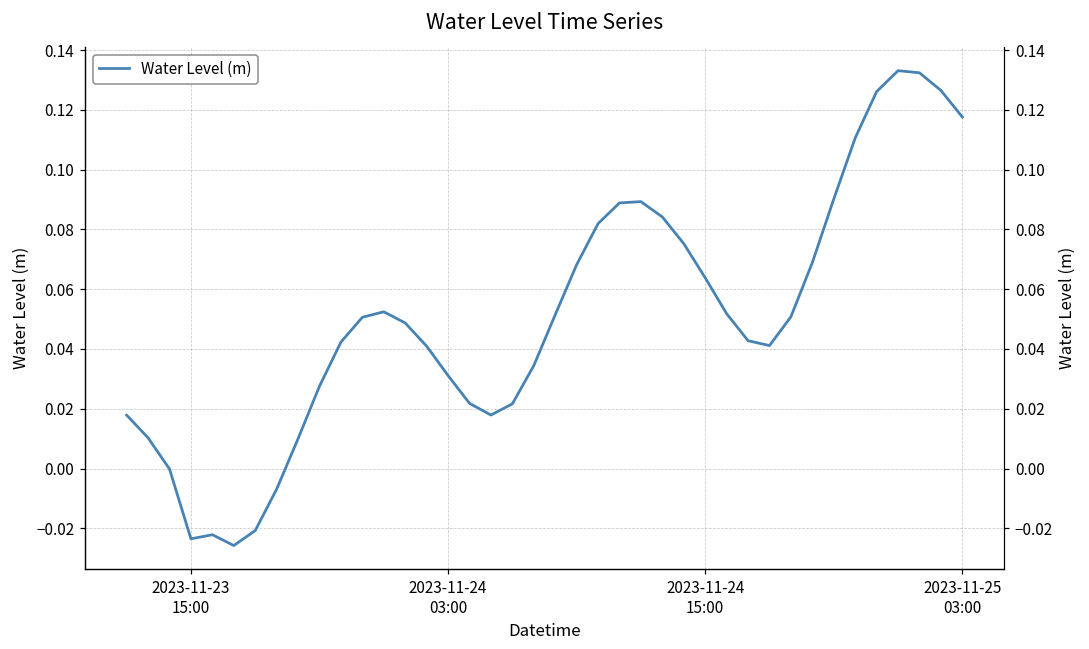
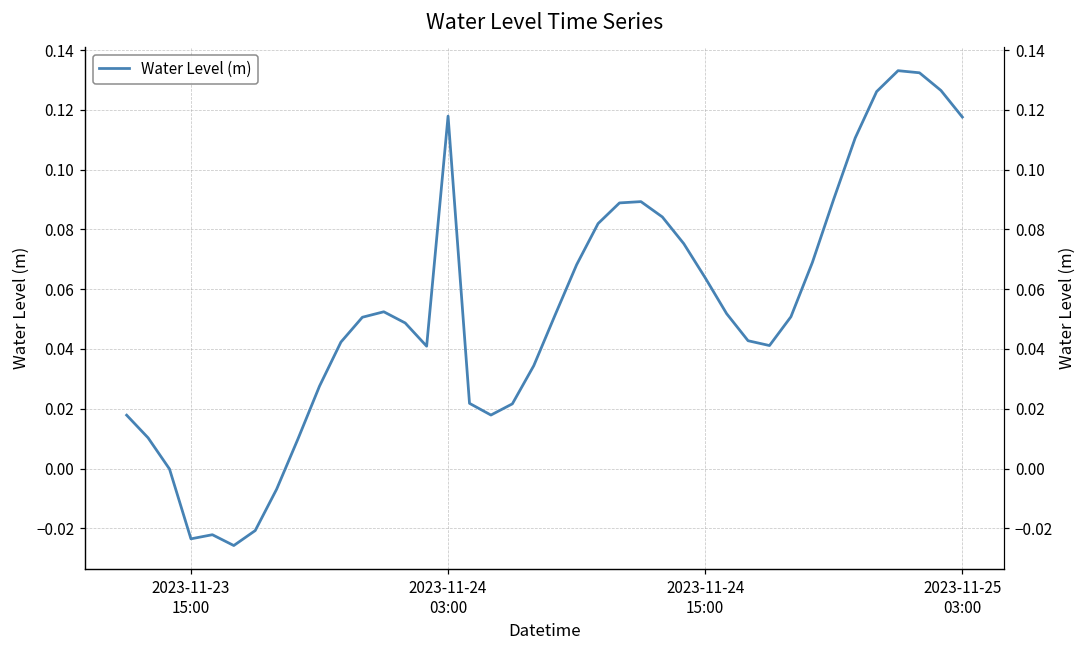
  {
    "2023-11-23 15:00": -0.024,
-   "2023-11-24 03:00": 0.031,
+   "2023-11-24 03:00": 0.118,
    "2023-11-24 15:00": 0.064,
    "2023-11-25 03:00": 0.118
  }
